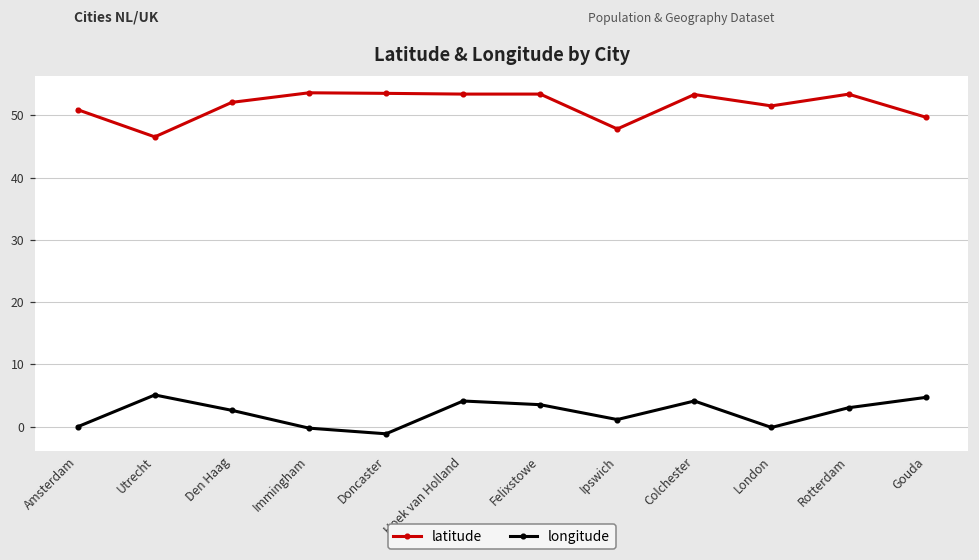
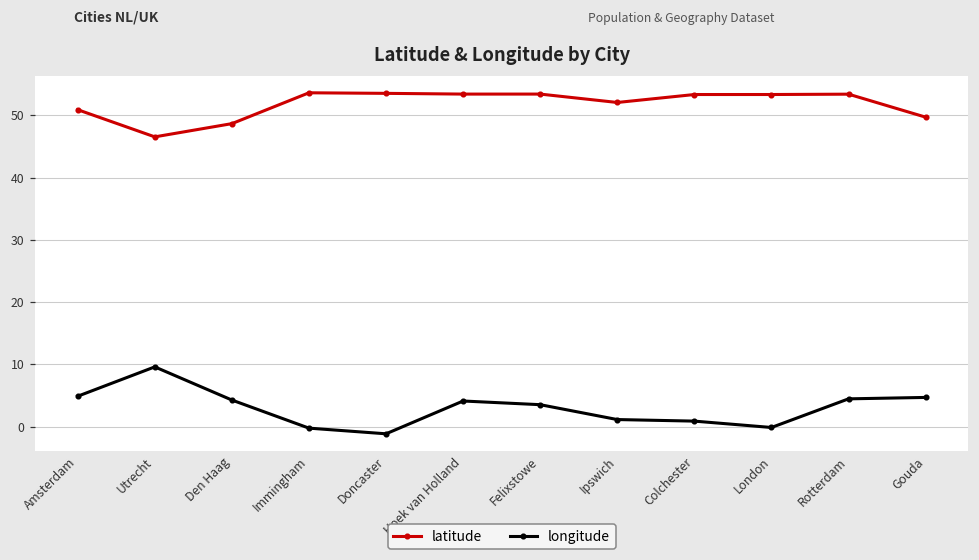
  {
    "latitude": {
      "Amsterdam": 51,
      "Utrecht": 47,
-     "Den Haag": 52,
+     "Den Haag": 49,
      "Immingham": 54,
      "Doncaster": 54,
      "Hoek van Holland": 53,
      "Felixstowe": 53,
-     "Ipswich": 48,
+     "Ipswich": 52,
      "Colchester": 53,
-     "London": 52,
+     "London": 53,
      "Rotterdam": 53,
      "Gouda": 50
    },
    "longitude": {
-     "Amsterdam": 0,
-     "Utrecht": 5,
-     "Den Haag": 3,
+     "Amsterdam": 5,
+     "Utrecht": 10,
+     "Den Haag": 4,
      "Immingham": 0,
      "Doncaster": -1,
      "Hoek van Holland": 4,
      "Felixstowe": 4,
      "Ipswich": 1,
-     "Colchester": 4,
+     "Colchester": 1,
      "London": 0,
-     "Rotterdam": 3,
+     "Rotterdam": 4,
      "Gouda": 5
    }
  }
